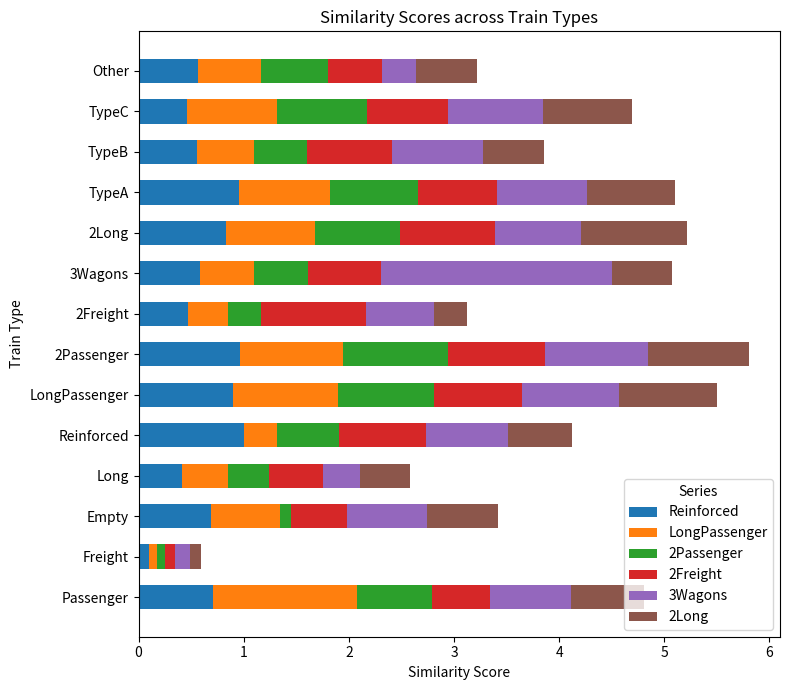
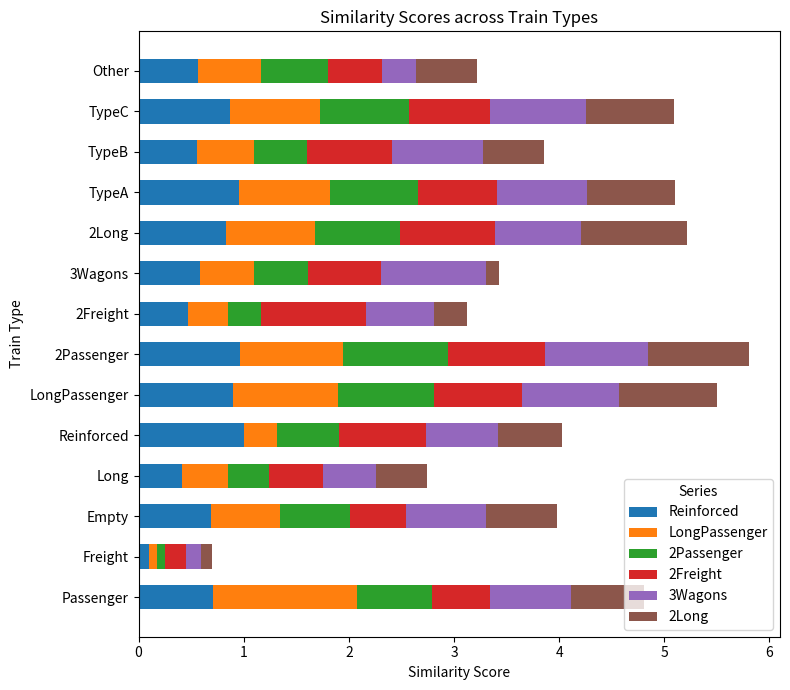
  {
    "Reinforced": {
      "Other": 0.56,
-     "TypeC": 0.46,
+     "TypeC": 0.87,
      "TypeB": 0.56,
      "TypeA": 0.96,
      "2Long": 0.83,
      "3Wagons": 0.59,
      "2Freight": 0.47,
      "2Passenger": 0.96,
      "LongPassenger": 0.90,
      "Reinforced": 1.00,
      "Long": 0.42,
      "Empty": 0.69,
      "Freight": 0.10,
      "Passenger": 0.71
    },
    "LongPassenger": {
      "Other": 0.60,
      "TypeC": 0.86,
      "TypeB": 0.54,
      "TypeA": 0.86,
      "2Long": 0.84,
      "3Wagons": 0.52,
      "2Freight": 0.39,
      "2Passenger": 0.98,
      "LongPassenger": 1.00,
      "Reinforced": 0.32,
      "Long": 0.44,
      "Empty": 0.66,
      "Freight": 0.07,
      "Passenger": 1.37
    },
    "2Passenger": {
      "Other": 0.63,
      "TypeC": 0.85,
      "TypeB": 0.50,
      "TypeA": 0.84,
      "2Long": 0.81,
      "3Wagons": 0.51,
      "2Freight": 0.31,
      "2Passenger": 1.00,
      "LongPassenger": 0.91,
      "Reinforced": 0.59,
      "Long": 0.39,
-     "Empty": 0.10,
+     "Empty": 0.66,
      "Freight": 0.07,
      "Passenger": 0.71
    },
    "2Freight": {
      "Other": 0.52,
      "TypeC": 0.77,
      "TypeB": 0.80,
      "TypeA": 0.75,
      "2Long": 0.90,
      "3Wagons": 0.69,
      "2Freight": 1.00,
      "2Passenger": 0.92,
      "LongPassenger": 0.84,
      "Reinforced": 0.83,
      "Long": 0.51,
      "Empty": 0.53,
-     "Freight": 0.10,
+     "Freight": 0.20,
      "Passenger": 0.55
    },
    "3Wagons": {
      "Other": 0.32,
      "TypeC": 0.91,
      "TypeB": 0.87,
      "TypeA": 0.86,
      "2Long": 0.82,
-     "3Wagons": 2.2,
+     "3Wagons": 1.0,
      "2Freight": 0.65,
      "2Passenger": 0.99,
      "LongPassenger": 0.92,
-     "Reinforced": 0.78,
-     "Long": 0.35,
+     "Reinforced": 0.69,
+     "Long": 0.51,
      "Empty": 0.76,
      "Freight": 0.15,
      "Passenger": 0.77
    },
    "2Long": {
      "Other": 0.58,
      "TypeC": 0.84,
      "TypeB": 0.58,
      "TypeA": 0.83,
      "2Long": 1.00,
-     "3Wagons": 0.57,
+     "3Wagons": 0.12,
      "2Freight": 0.32,
      "2Passenger": 0.96,
      "LongPassenger": 0.93,
      "Reinforced": 0.60,
      "Long": 0.48,
      "Empty": 0.68,
      "Freight": 0.10
    }
  }
